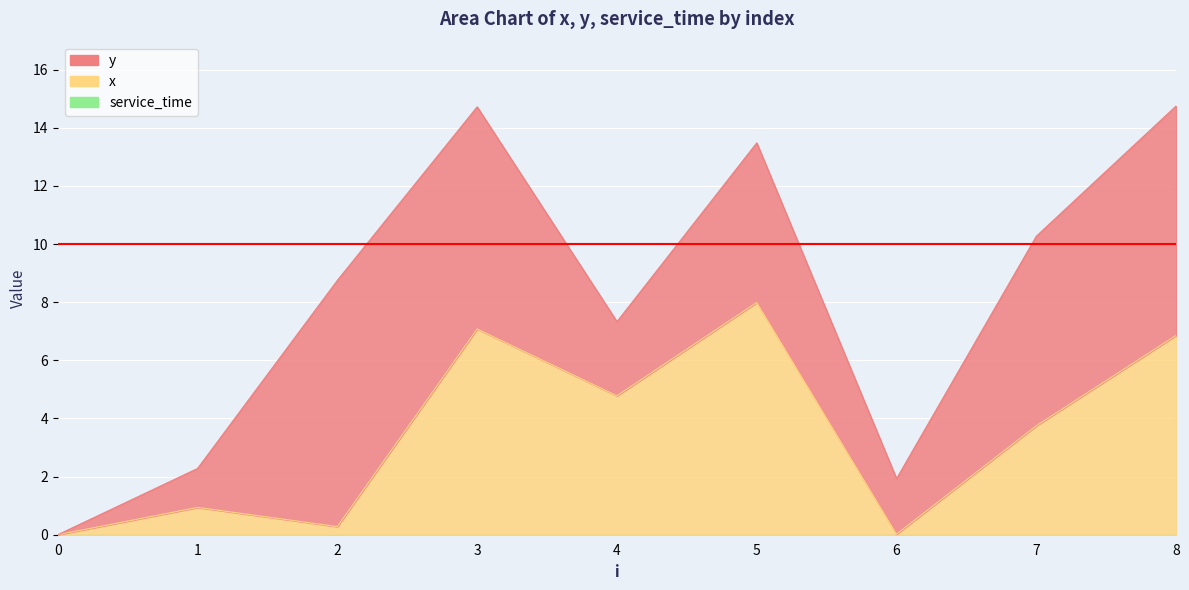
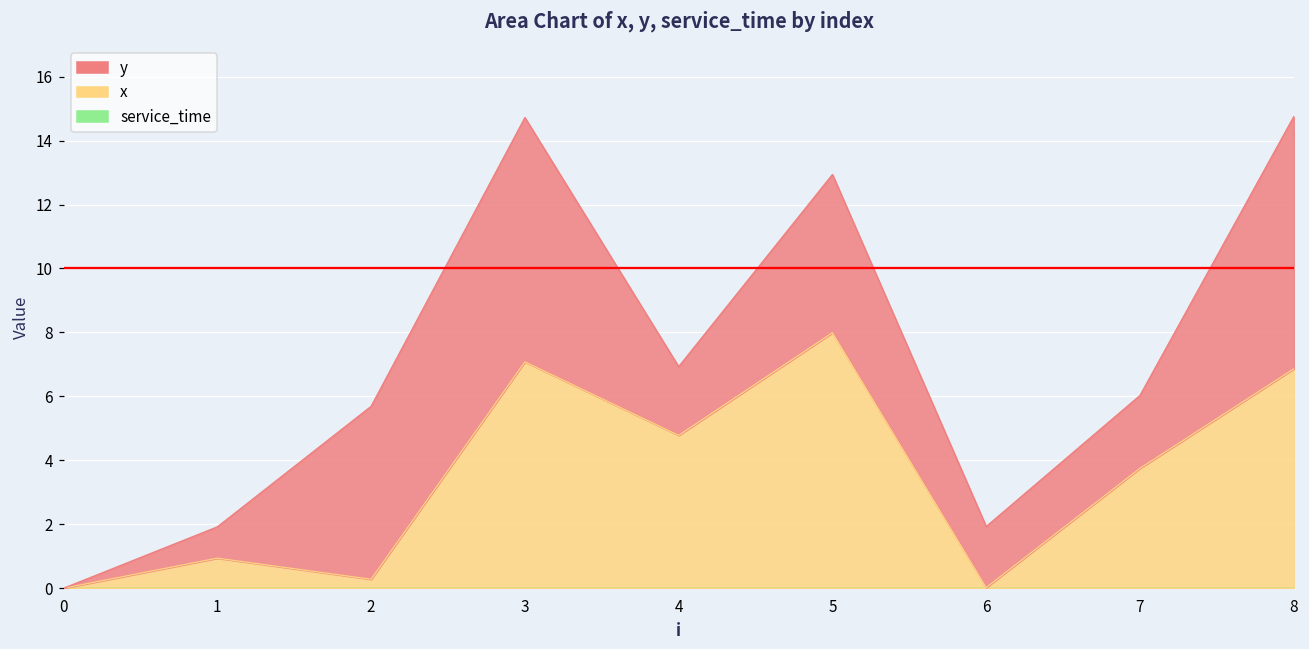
  {
    "service_time": {
      "1": 0.0,
      "2": 0.0,
      "3": 0.0,
      "4": 0.0,
      "5": 0.0,
      "7": 0.0,
      "8": 0.0
    },
    "x": {
      "1": 0.9,
      "2": 0.3,
      "3": 7.1,
      "4": 4.8,
      "5": 8.0,
      "7": 3.8,
      "8": 6.9
    },
    "y": {
-     "1": 1.3,
-     "2": 8.5,
+     "1": 1.0,
+     "2": 5.4,
      "3": 7.6,
-     "4": 2.6,
-     "5": 5.5,
+     "4": 2.1,
+     "5": 5.0,
      "6": 1.9,
-     "7": 6.5,
+     "7": 2.3,
      "8": 7.9
    }
  }
